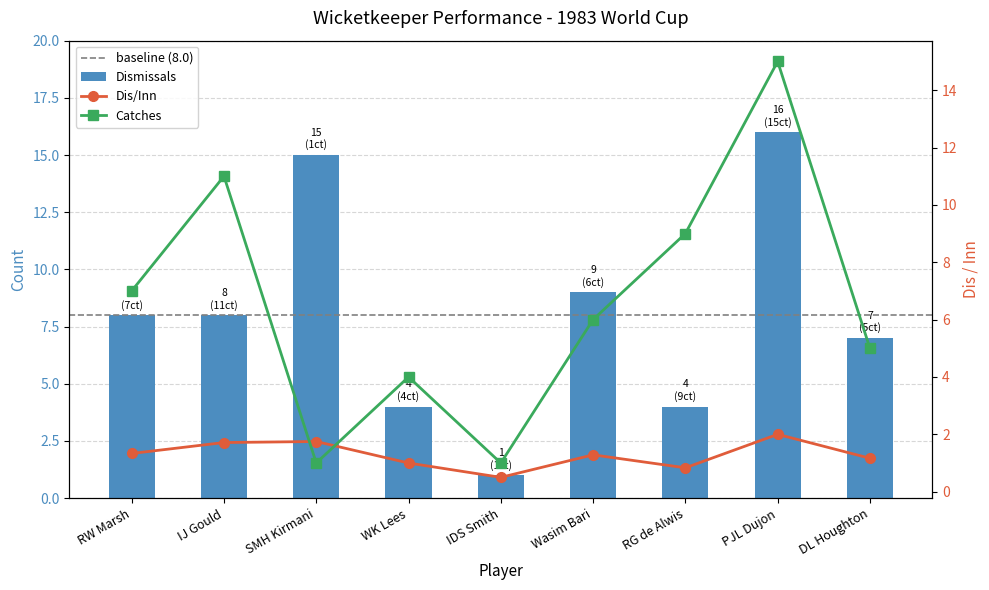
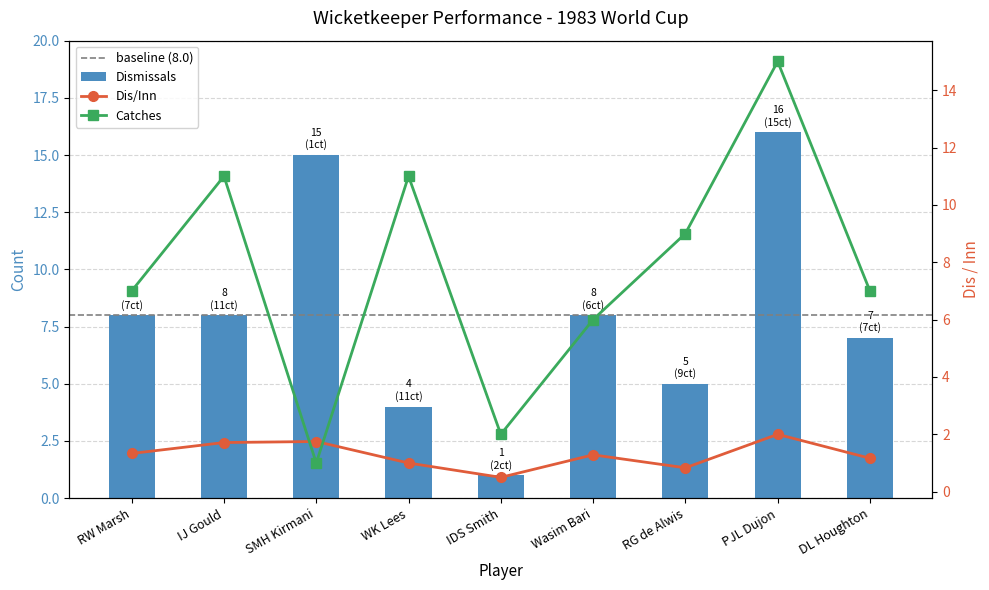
  {
    "Dismissals": {
      "IJ Gould": "8",
      "SMH Kirmani": "15",
      "WK Lees": "4",
      "IDS Smith": "1",
-     "Wasim Bari": "9",
-     "RG de Alwis": "4",
+     "Wasim Bari": "8",
+     "RG de Alwis": "5",
      "PJL Dujon": "16",
      "DL Houghton": "7"
    },
    "Catches": {
      "RW Marsh": "(7ct)",
-     "WK Lees": "(4ct)",
-     "IDS Smith": "(1ct)",
+     "WK Lees": "(11ct)",
+     "IDS Smith": "(2ct)",
      "Wasim Bari": "(6ct)",
-     "DL Houghton": "(5ct)"
+     "DL Houghton": "(7ct)"
    }
  }
